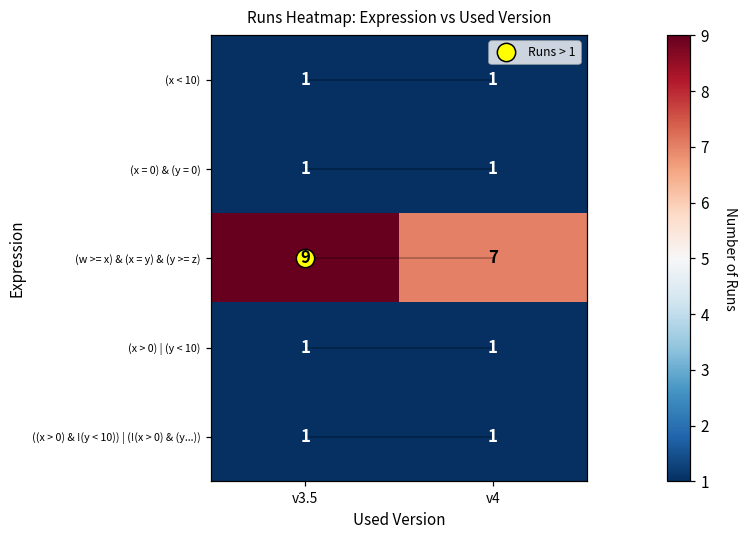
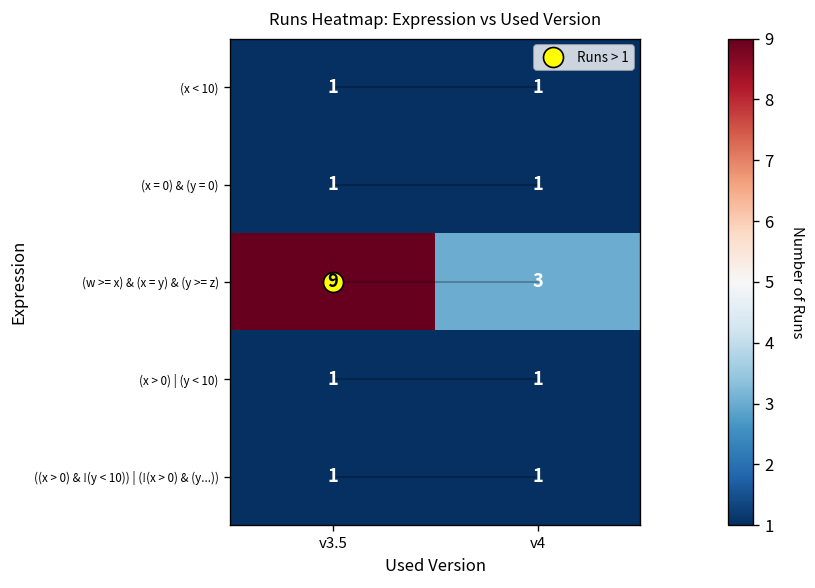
  {
    "(w >= x) & (x = y) & (y >= z)": {
-     "v4": 7
+     "v4": 3
    }
  }
